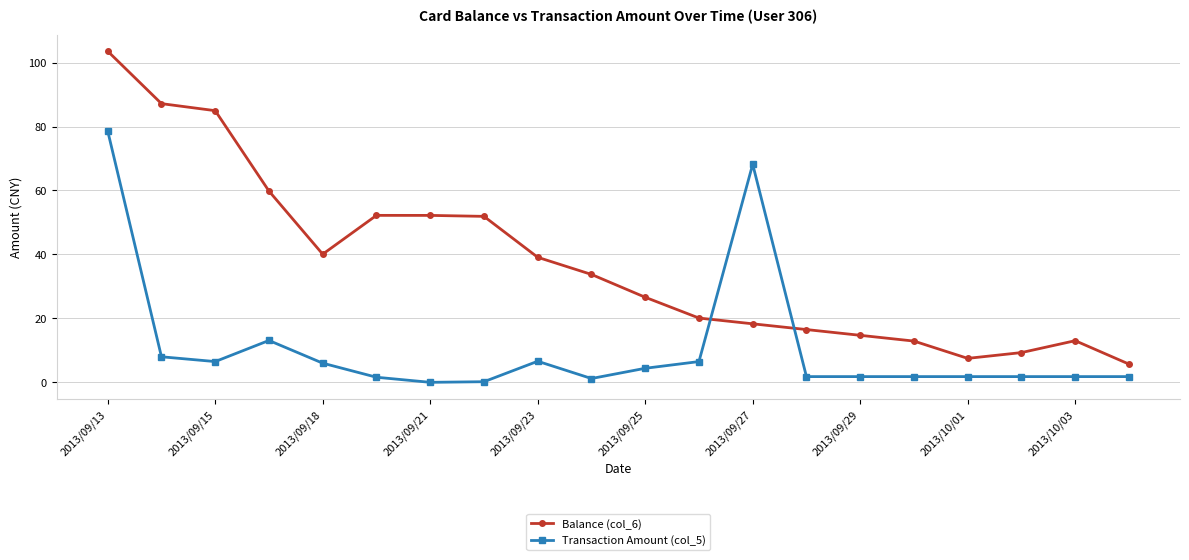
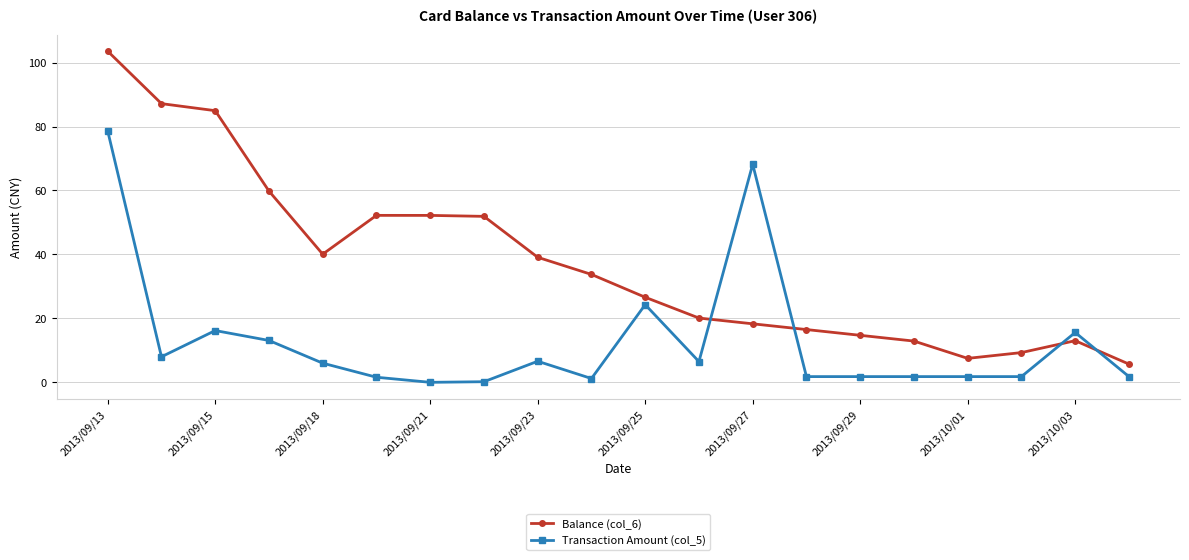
  {
    "Balance (col_6)": {
      "2013/09/13": 104,
      "2013/09/15": 85,
      "2013/09/18": 40,
      "2013/09/21": 52,
      "2013/09/23": 39,
      "2013/09/25": 27,
      "2013/09/27": 18,
      "2013/09/29": 15,
      "2013/10/01": 8,
      "2013/10/03": 13
    },
    "Transaction Amount (col_5)": {
      "2013/09/13": 79,
-     "2013/09/15": 7,
+     "2013/09/15": 16,
      "2013/09/18": 6,
      "2013/09/21": 0,
      "2013/09/23": 7,
-     "2013/09/25": 4,
+     "2013/09/25": 24,
      "2013/09/27": 68,
      "2013/09/29": 2,
      "2013/10/01": 2,
-     "2013/10/03": 2
+     "2013/10/03": 16
    }
  }
